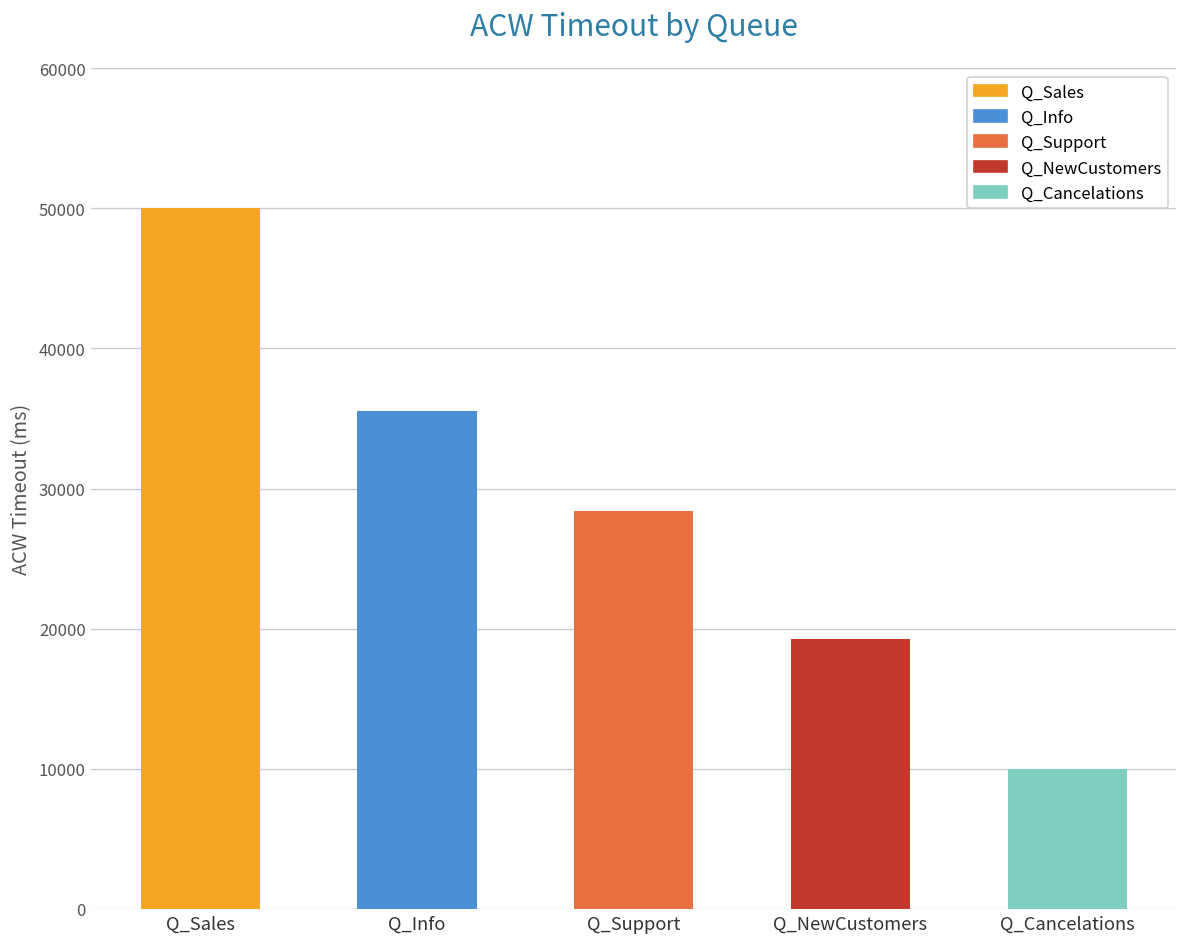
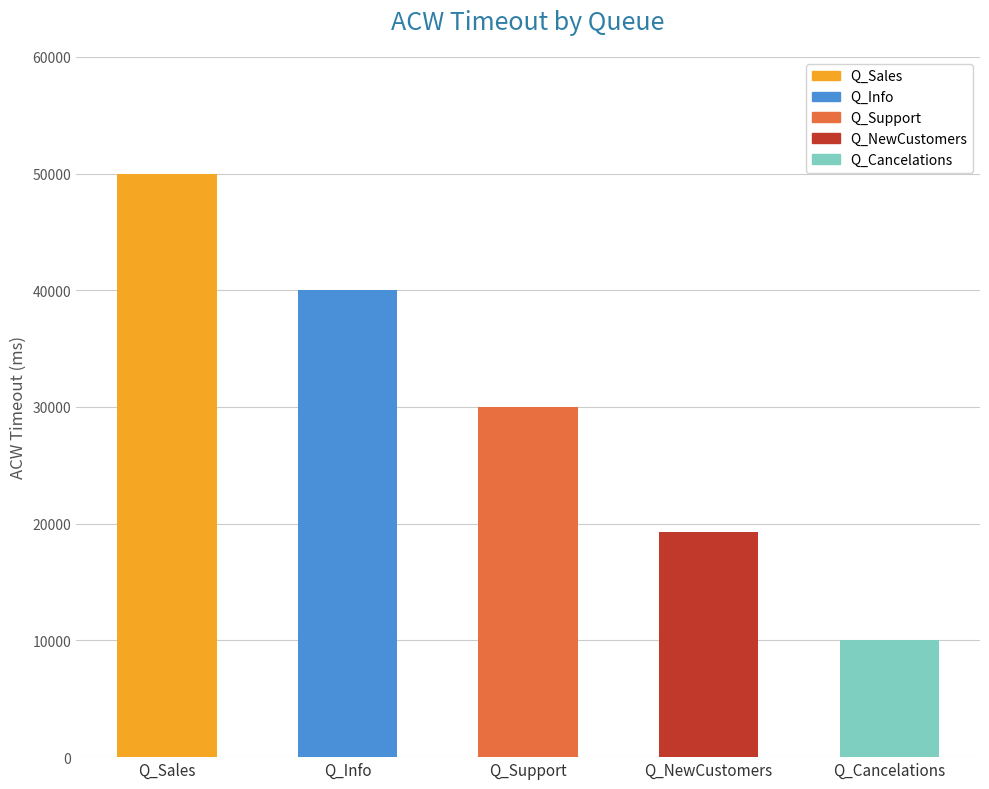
  {
    "Q_Sales": 50000,
-   "Q_Info": 35500,
-   "Q_Support": 28400,
+   "Q_Info": 40000,
+   "Q_Support": 30000,
    "Q_NewCustomers": 19300,
    "Q_Cancelations": 10000
  }
